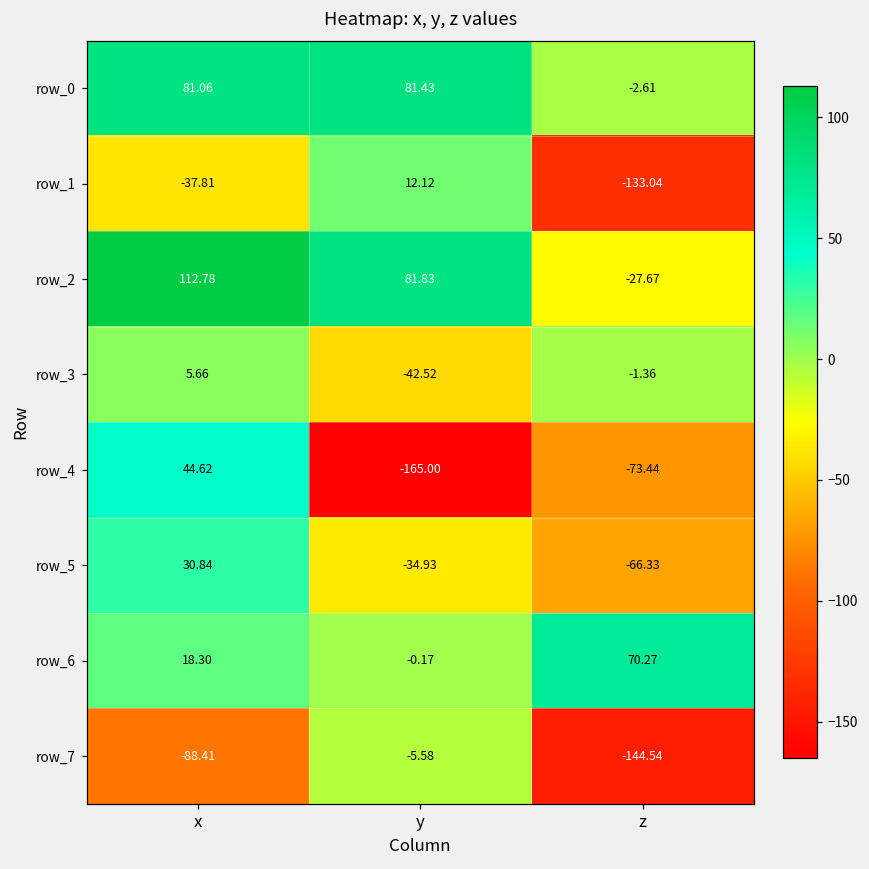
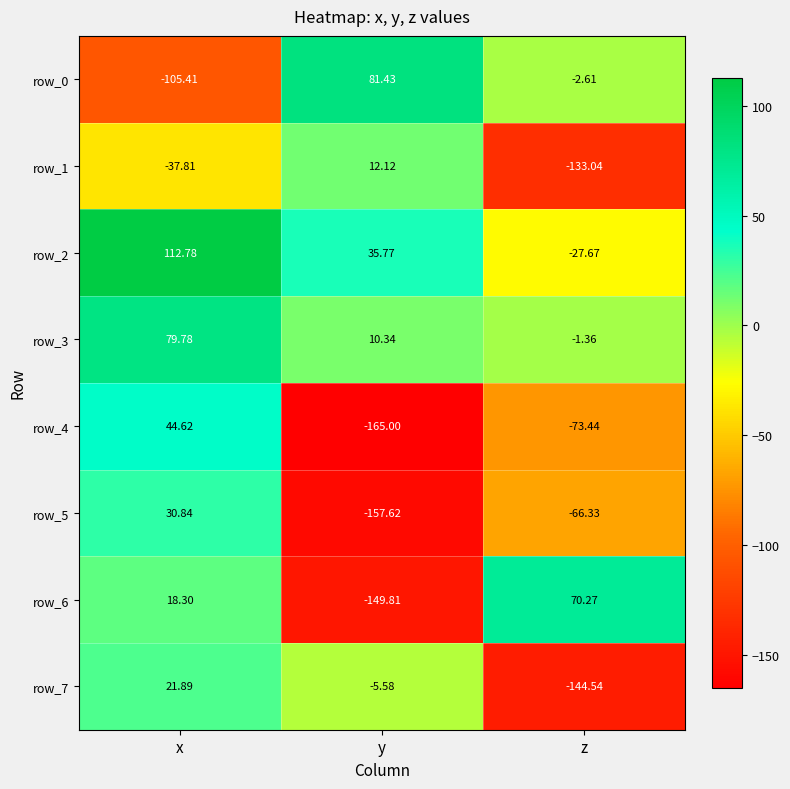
  {
    "row_0": {
-     "x": 81.06,
+     "x": -105.41,
      "y": 81.43,
      "z": -2.61
    },
    "row_1": {
      "x": -37.81,
      "y": 12.12,
      "z": -133.04
    },
    "row_2": {
      "x": 112.78,
-     "y": 81.83,
+     "y": 35.77,
      "z": -27.67
    },
    "row_3": {
-     "x": 5.66,
-     "y": -42.52,
+     "x": 79.78,
+     "y": 10.34,
      "z": -1.36
    },
    "row_4": {
      "x": 44.62,
      "y": -165.00,
      "z": -73.44
    },
    "row_5": {
      "x": 30.84,
-     "y": -34.93,
+     "y": -157.62,
      "z": -66.33
    },
    "row_6": {
      "x": 18.30,
-     "y": -0.17,
+     "y": -149.81,
      "z": 70.27
    },
    "row_7": {
-     "x": -88.41,
+     "x": 21.89,
      "y": -5.58,
      "z": -144.54
    }
  }
